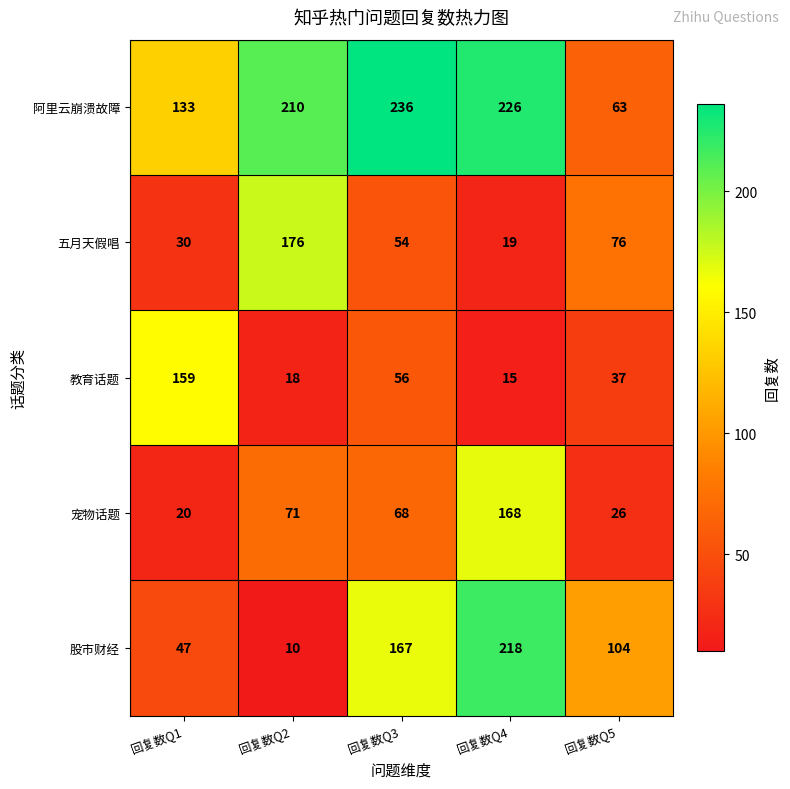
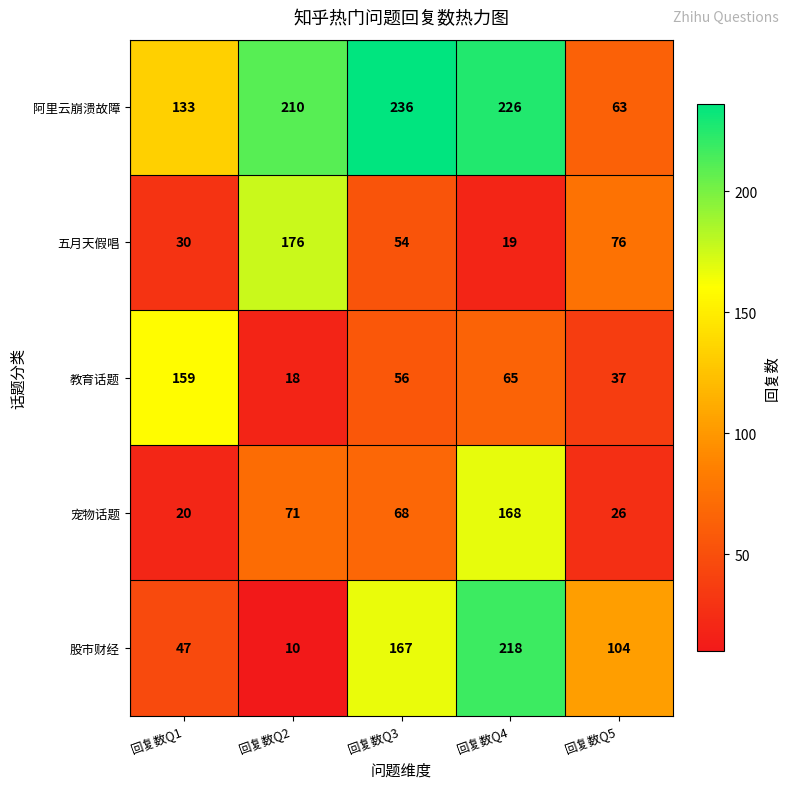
  {
    "阿里云崩溃故障": {
      "回复数Q1": 133,
      "回复数Q2": 210,
      "回复数Q3": 236,
      "回复数Q4": 226,
      "回复数Q5": 63
    },
    "五月天假唱": {
      "回复数Q1": 30,
      "回复数Q2": 176,
      "回复数Q3": 54,
      "回复数Q4": 19,
      "回复数Q5": 76
    },
    "教育话题": {
      "回复数Q1": 159,
      "回复数Q2": 18,
      "回复数Q3": 56,
-     "回复数Q4": 15,
+     "回复数Q4": 65,
      "回复数Q5": 37
    },
    "宠物话题": {
      "回复数Q1": 20,
      "回复数Q2": 71,
      "回复数Q3": 68,
      "回复数Q4": 168,
      "回复数Q5": 26
    },
    "股市财经": {
      "回复数Q1": 47,
      "回复数Q2": 10,
      "回复数Q3": 167,
      "回复数Q4": 218,
      "回复数Q5": 104
    }
  }
